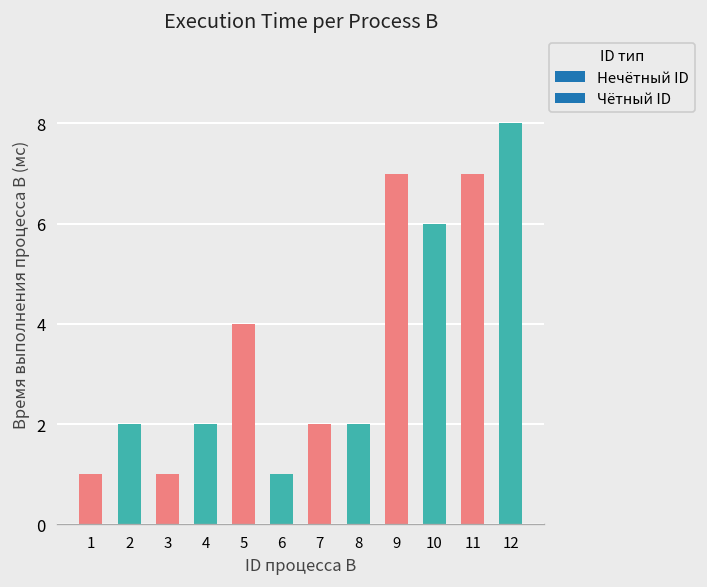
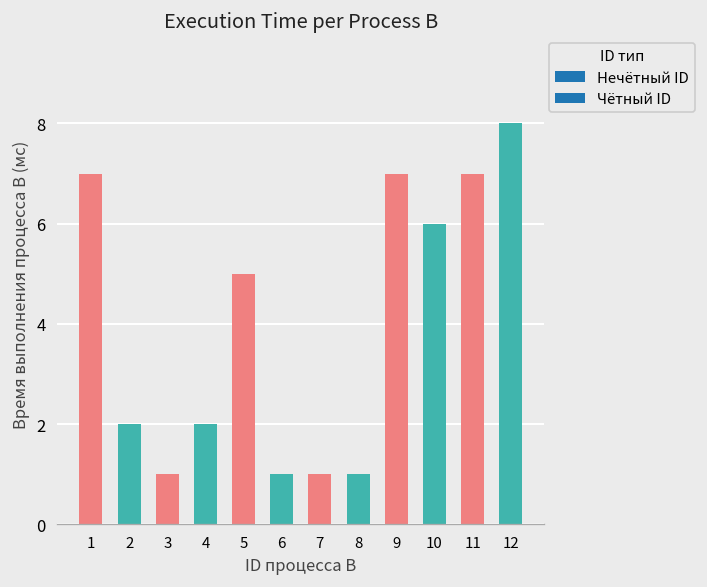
  {
-   "1": 1,
+   "1": 7,
    "2": 2,
    "3": 1,
    "4": 2,
-   "5": 4,
+   "5": 5,
    "6": 1,
-   "7": 2,
-   "8": 2,
+   "7": 1,
+   "8": 1,
    "9": 7,
    "10": 6,
    "11": 7,
    "12": 8
  }
